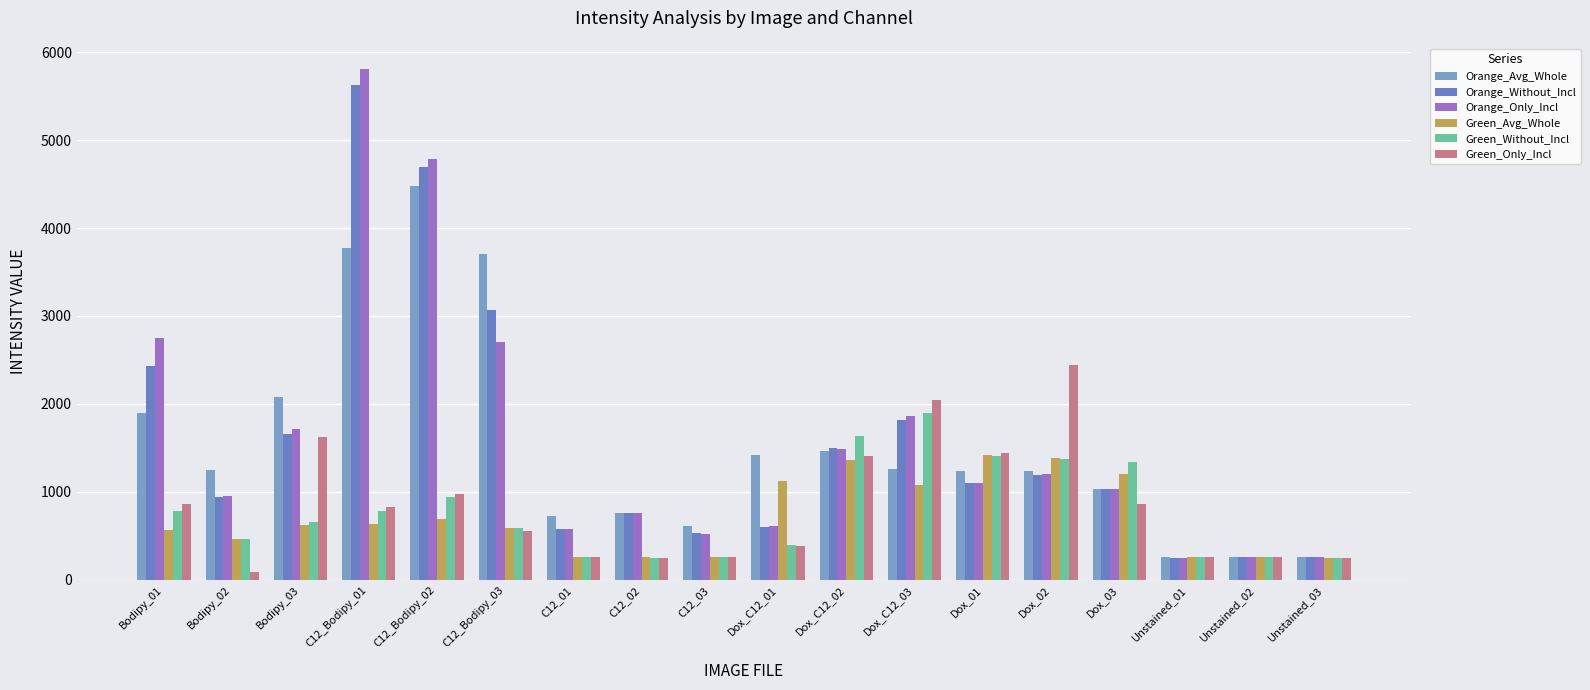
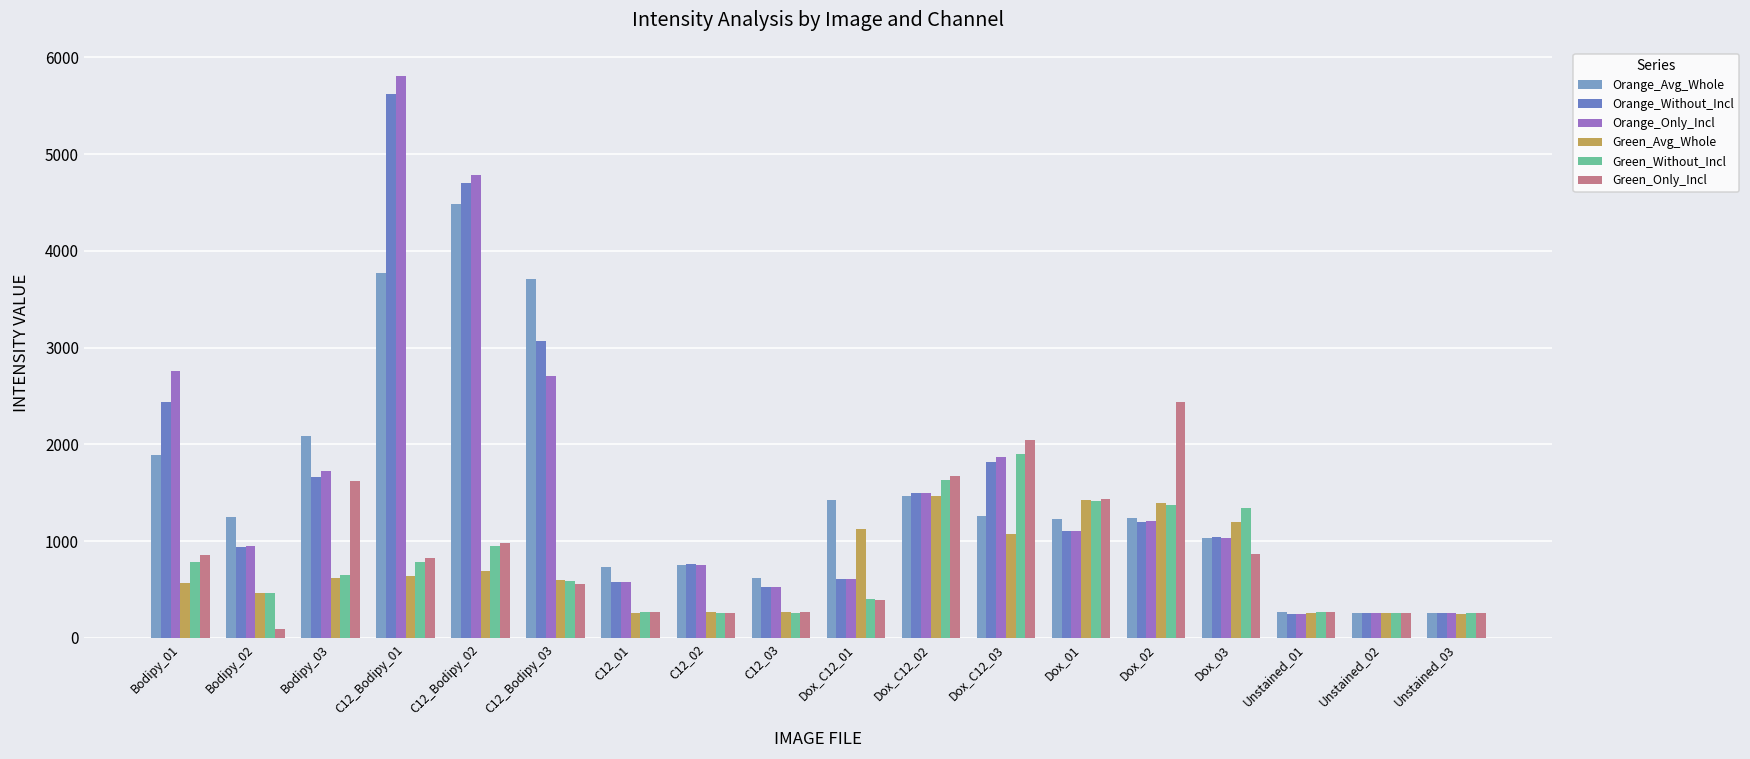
  {
    "Green_Avg_Whole": {
      "Bodipy_01": 600,
      "Bodipy_02": 500,
      "Bodipy_03": 600,
      "C12_Bodipy_01": 600,
      "C12_Bodipy_02": 700,
      "C12_Bodipy_03": 600,
      "C12_01": 300,
      "C12_02": 300,
      "C12_03": 300,
      "Dox_C12_01": 1100,
-     "Dox_C12_02": 1400,
+     "Dox_C12_02": 1500,
      "Dox_C12_03": 1100,
      "Dox_01": 1400,
      "Dox_02": 1400,
      "Dox_03": 1200,
      "Unstained_01": 300,
      "Unstained_02": 300,
      "Unstained_03": 300
    },
    "Green_Only_Incl": {
      "Bodipy_01": 900,
      "Bodipy_02": 100,
      "Bodipy_03": 1600,
      "C12_Bodipy_01": 800,
      "C12_Bodipy_02": 1000,
      "C12_Bodipy_03": 600,
      "C12_01": 300,
      "C12_02": 300,
      "C12_03": 300,
      "Dox_C12_01": 400,
-     "Dox_C12_02": 1400,
+     "Dox_C12_02": 1700,
      "Dox_C12_03": 2000,
      "Dox_01": 1400,
      "Dox_02": 2400,
      "Dox_03": 900,
      "Unstained_01": 300,
      "Unstained_02": 300,
      "Unstained_03": 300
    }
  }
